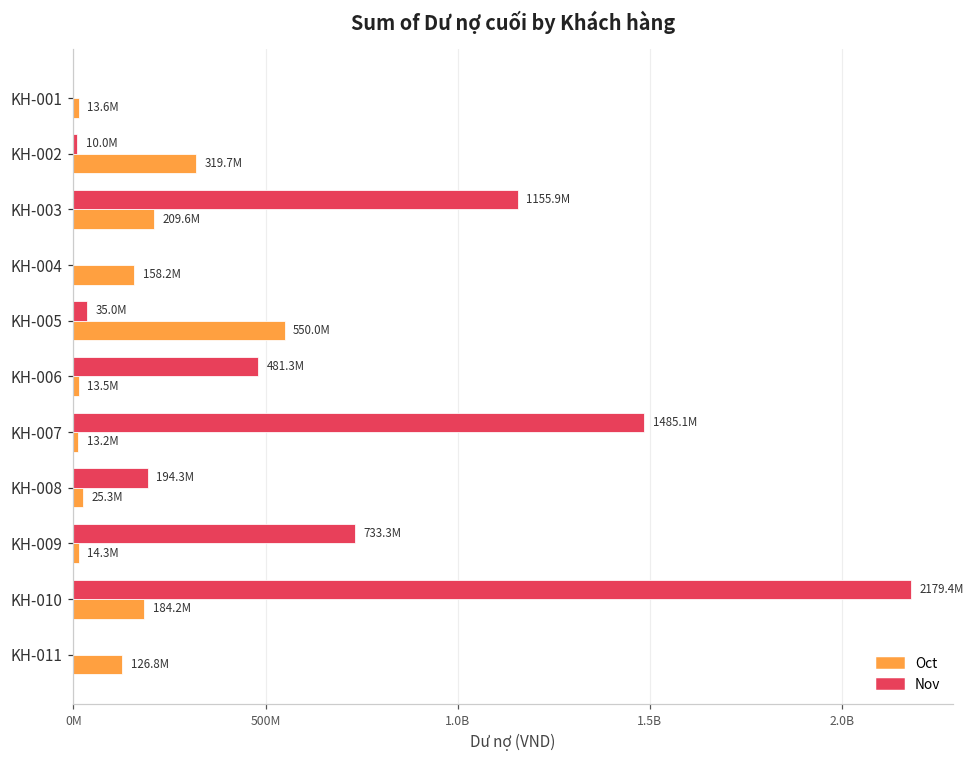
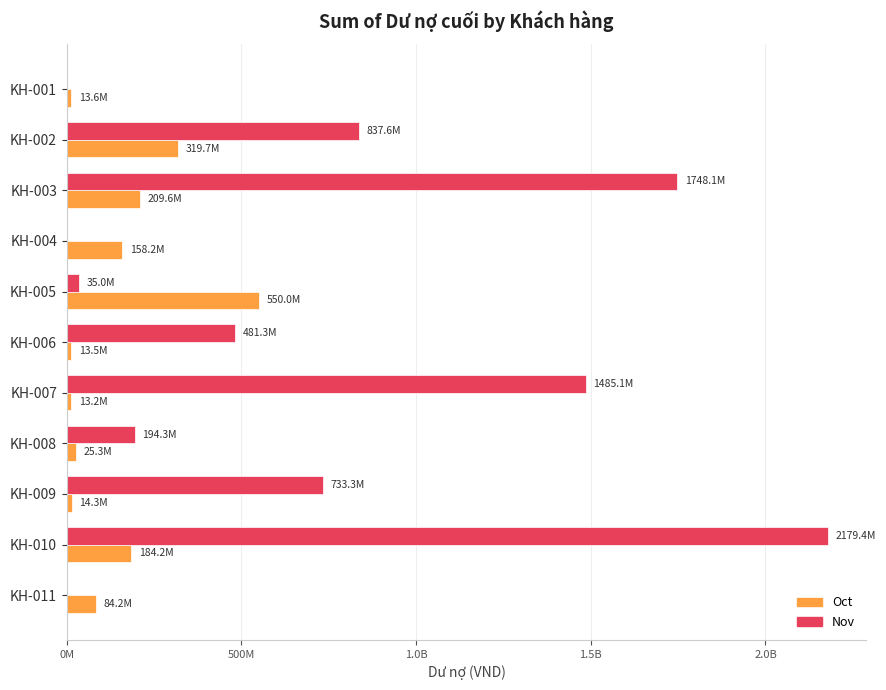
  {
    "Oct": {
      "KH-001": "13.6M",
      "KH-002": "319.7M",
      "KH-003": "209.6M",
      "KH-004": "158.2M",
      "KH-005": "550.0M",
      "KH-006": "13.5M",
      "KH-007": "13.2M",
      "KH-008": "25.3M",
      "KH-009": "14.3M",
      "KH-010": "184.2M",
-     "KH-011": "126.8M"
+     "KH-011": "84.2M"
    },
    "Nov": {
-     "KH-002": "10.0M",
-     "KH-003": "1155.9M",
+     "KH-002": "837.6M",
+     "KH-003": "1748.1M",
      "KH-005": "35.0M",
      "KH-006": "481.3M",
      "KH-007": "1485.1M",
      "KH-008": "194.3M",
      "KH-009": "733.3M",
      "KH-010": "2179.4M"
    }
  }
